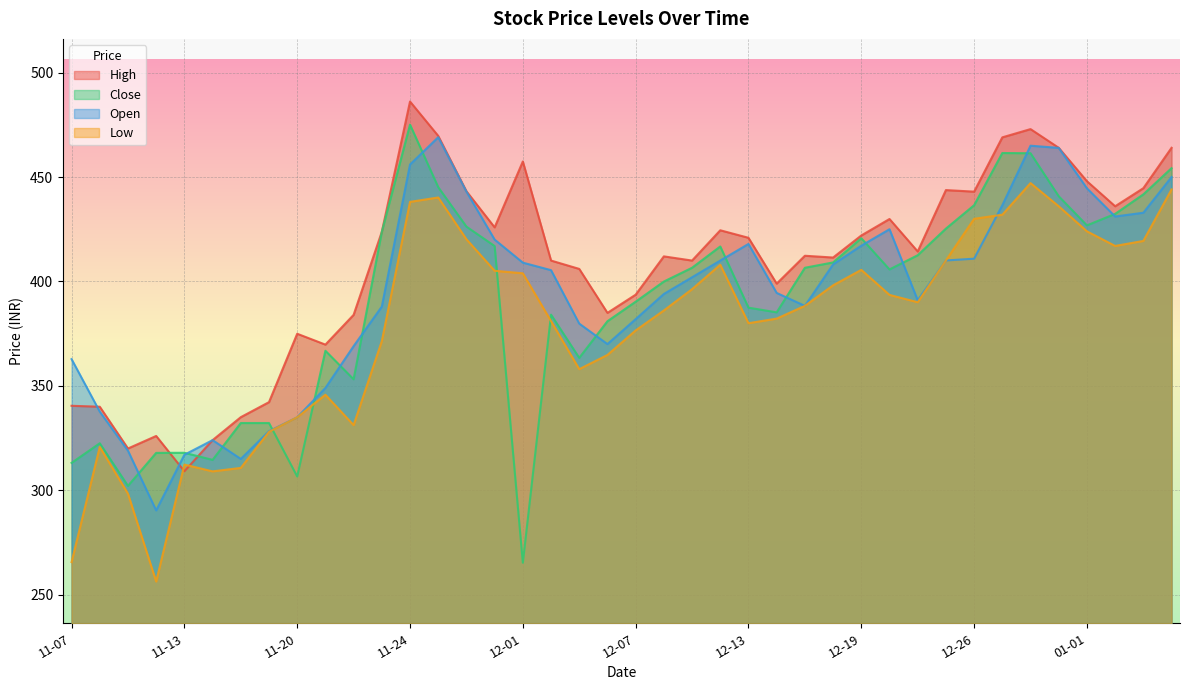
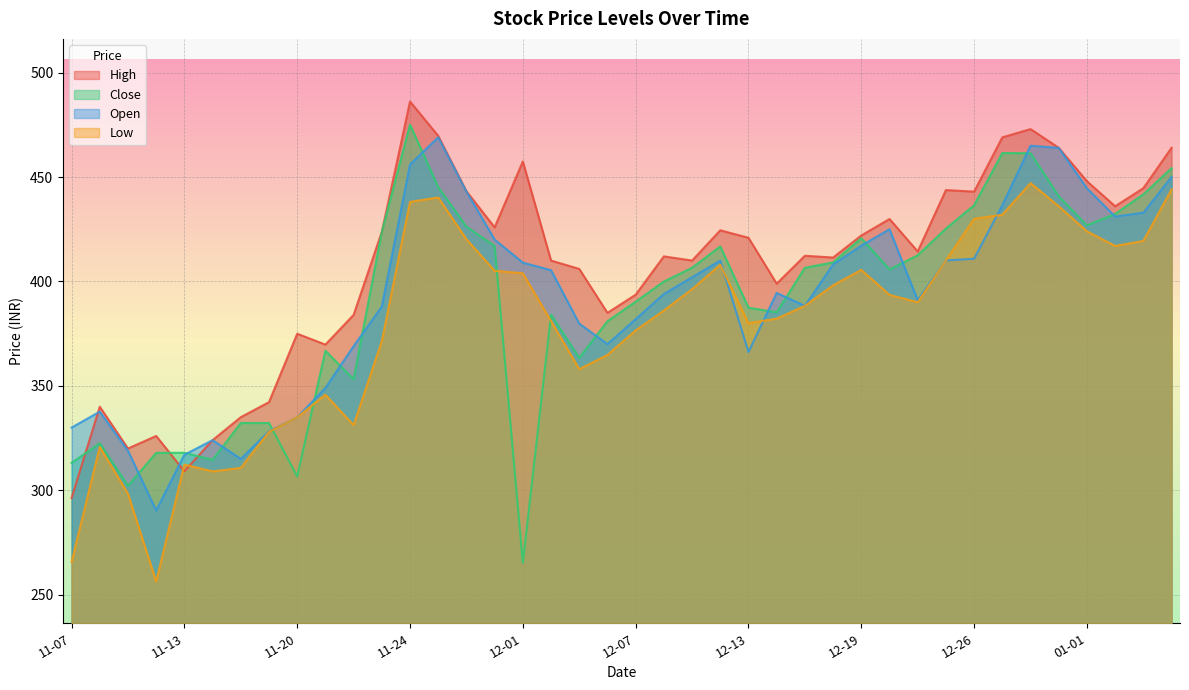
  {
    "High": {
-     "11-07": 340,
+     "11-07": 296,
      "11-13": 309
    },
    "Close": {
      "11-07": 313,
      "11-20": 307,
      "11-24": 475,
      "12-01": 265,
      "12-07": 390,
      "12-13": 387,
      "12-19": 421,
      "12-26": 437,
      "01-01": 427
    },
    "Open": {
-     "11-07": 363,
+     "11-07": 330,
      "11-24": 456,
      "12-01": 409,
      "12-07": 382,
-     "12-13": 418,
+     "12-13": 366,
      "12-19": 417,
      "12-26": 411,
      "01-01": 445
    },
    "Low": {
      "11-07": 266,
      "11-24": 438,
      "12-01": 404,
      "12-07": 377,
      "12-13": 380,
      "12-19": 406,
      "12-26": 430,
      "01-01": 424
    }
  }
